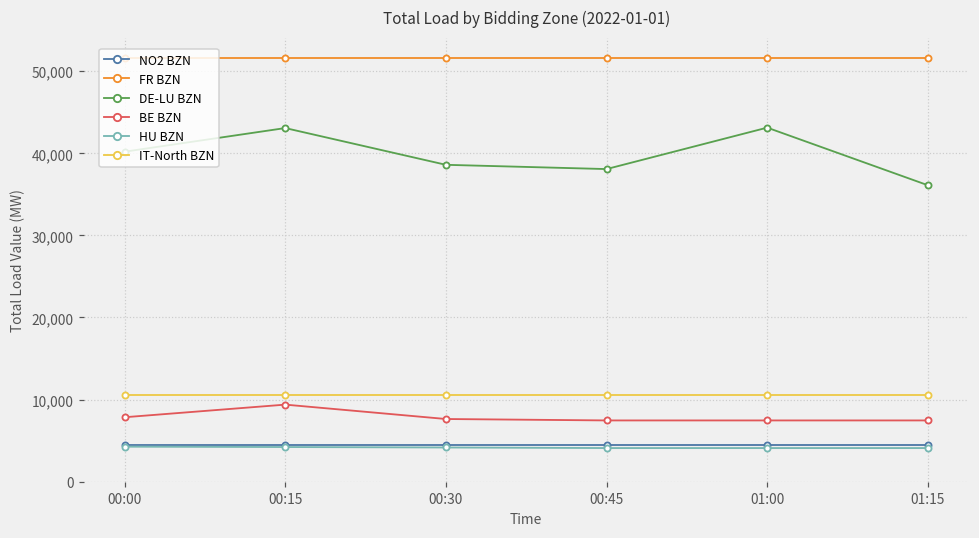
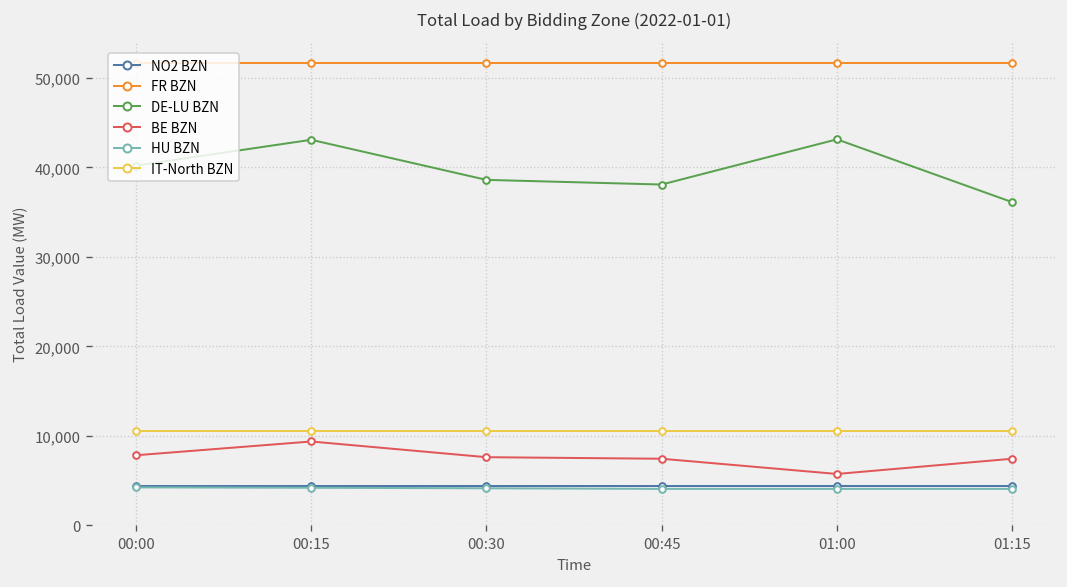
  {
    "NO2 BZN": {
      "00:45": "4,000",
      "01:00": "4,000",
      "01:15": "4,000"
    },
    "FR BZN": {
      "00:15": "52,000",
      "00:30": "52,000",
      "00:45": "52,000",
      "01:00": "52,000",
      "01:15": "52,000"
    },
    "DE-LU BZN": {
      "00:15": "43,000",
      "00:30": "39,000",
      "00:45": "38,000",
      "01:00": "43,000",
      "01:15": "36,000"
    },
    "BE BZN": {
      "00:00": "8,000",
      "00:15": "9,000",
      "00:30": "8,000",
      "00:45": "7,000",
-     "01:00": "7,000",
+     "01:00": "6,000",
      "01:15": "7,000"
    },
    "HU BZN": {
      "00:45": "4,000",
      "01:00": "4,000",
      "01:15": "4,000"
    },
    "IT-North BZN": {
      "00:00": "11,000",
      "00:15": "11,000",
      "00:30": "11,000",
      "00:45": "11,000",
      "01:00": "11,000",
      "01:15": "11,000"
    }
  }
